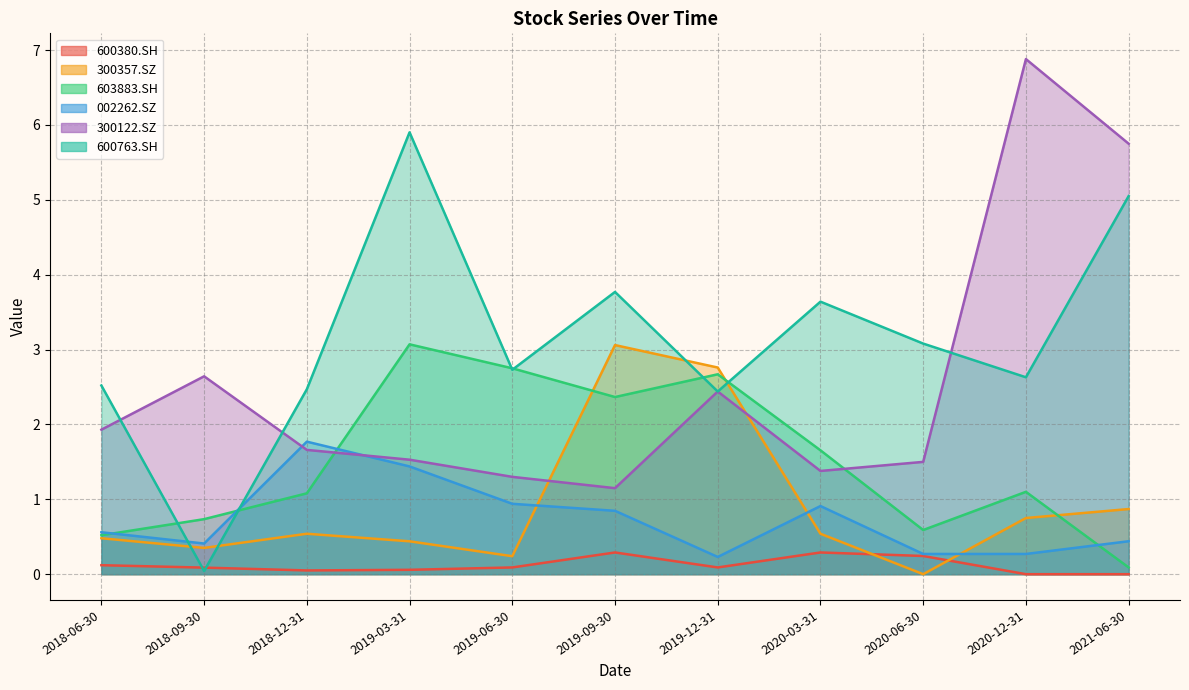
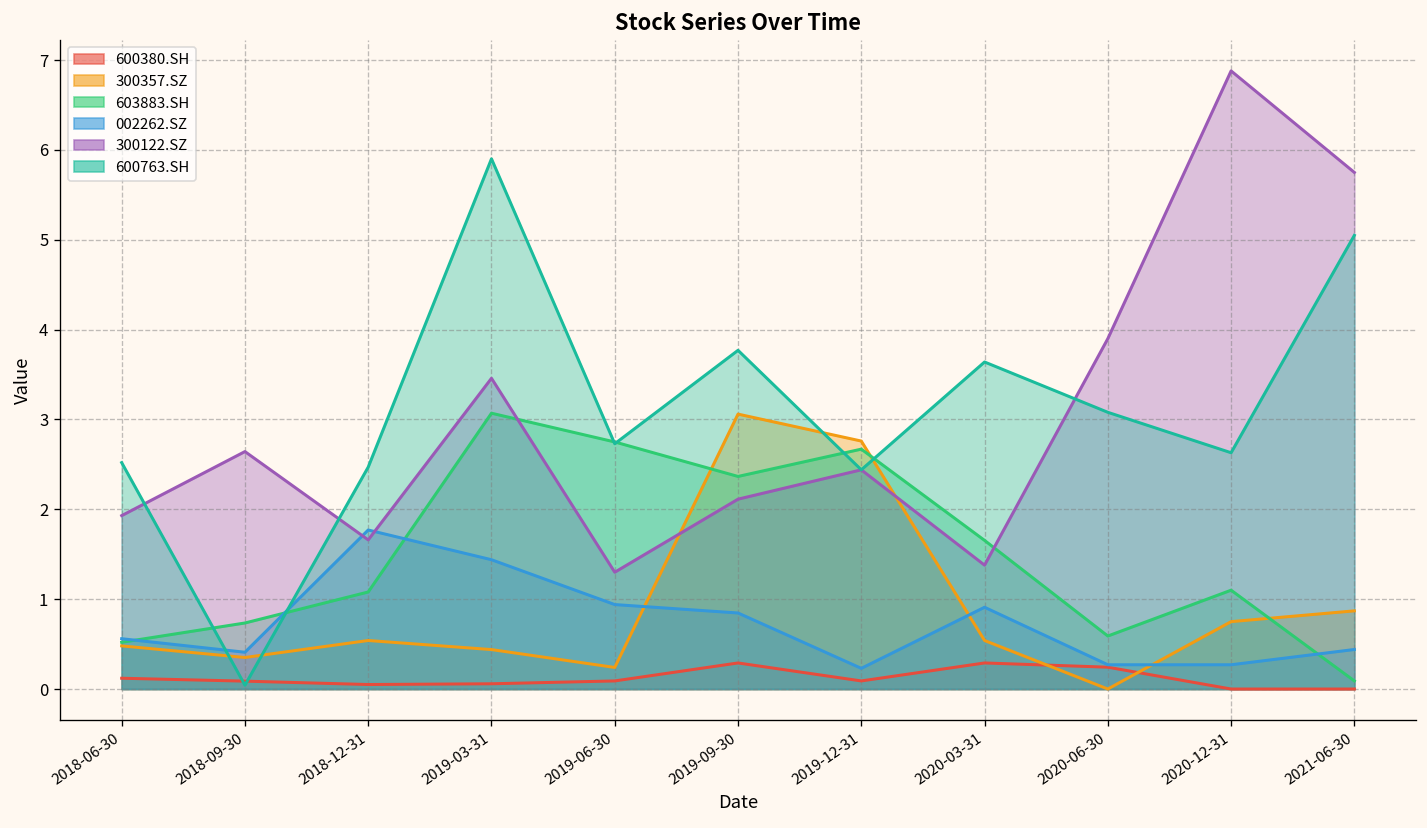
  {
    "300122.SZ": {
      "2018-06-30": 1.9,
      "2018-09-30": 2.6,
      "2018-12-31": 1.7,
-     "2019-03-31": 1.5,
+     "2019-03-31": 3.5,
      "2019-06-30": 1.3,
-     "2019-09-30": 1.1,
+     "2019-09-30": 2.1,
      "2020-03-31": 1.4,
-     "2020-06-30": 1.5,
+     "2020-06-30": 3.9,
      "2020-12-31": 6.9,
      "2021-06-30": 5.8
    }
  }
